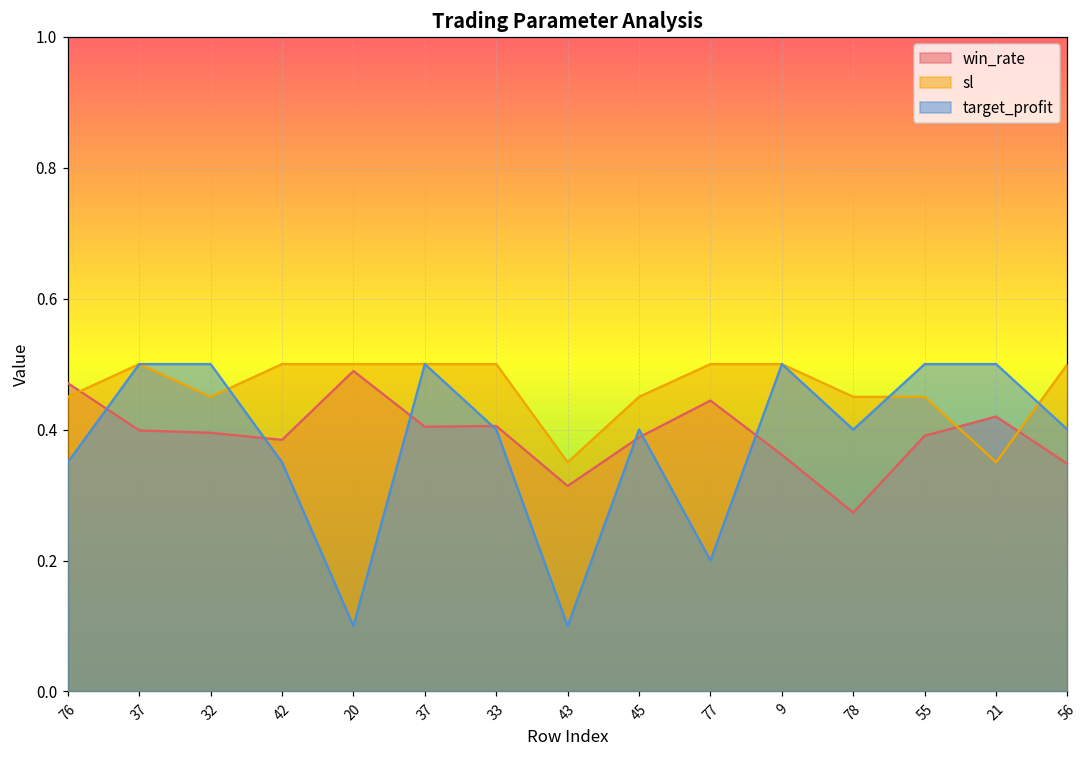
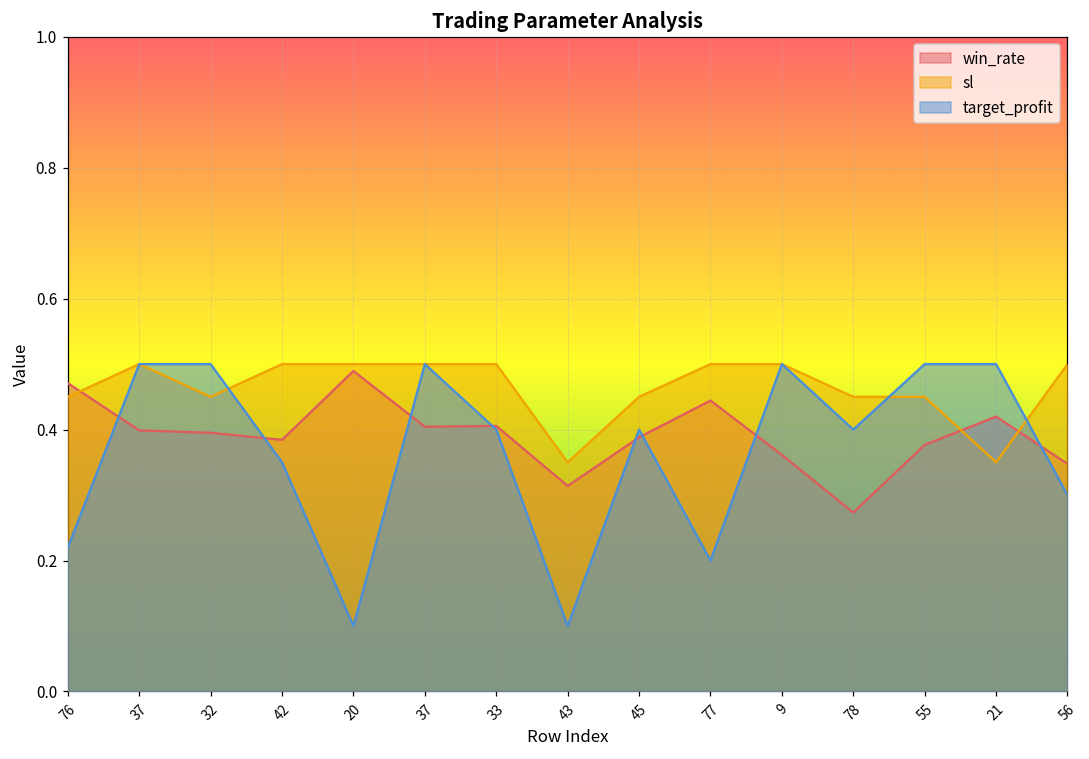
  {
    "win_rate": {
      "76": 0.47,
      "32": 0.40,
      "42": 0.38,
      "20": 0.49,
      "33": 0.41,
      "43": 0.31,
      "45": 0.39,
      "77": 0.44,
      "9": 0.36,
      "78": 0.27,
-     "55": 0.39,
+     "55": 0.38,
      "21": 0.42,
      "56": 0.35
    },
    "sl": {
      "76": 0.45,
      "32": 0.45,
      "42": 0.50,
      "20": 0.50,
      "33": 0.50,
      "43": 0.35,
      "45": 0.45,
      "77": 0.50,
      "78": 0.45,
      "55": 0.45,
      "21": 0.35,
      "56": 0.50
    },
    "target_profit": {
-     "76": 0.35,
+     "76": 0.22,
      "32": 0.50,
      "42": 0.35,
      "20": 0.10,
      "33": 0.40,
      "43": 0.10,
      "45": 0.40,
      "77": 0.20,
      "78": 0.40,
      "55": 0.50,
      "21": 0.50,
-     "56": 0.4
+     "56": 0.3
    }
  }
